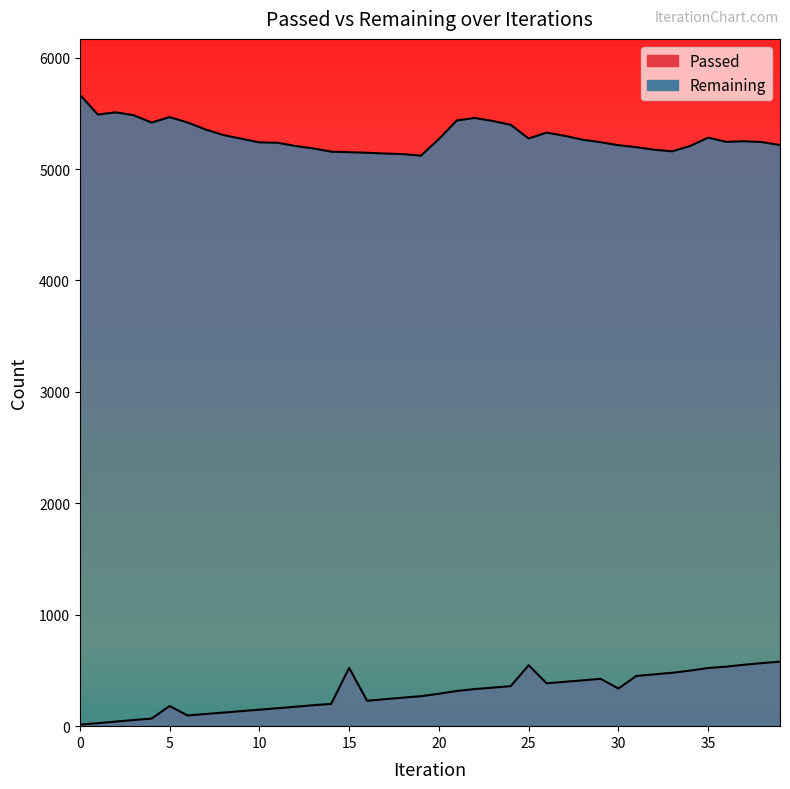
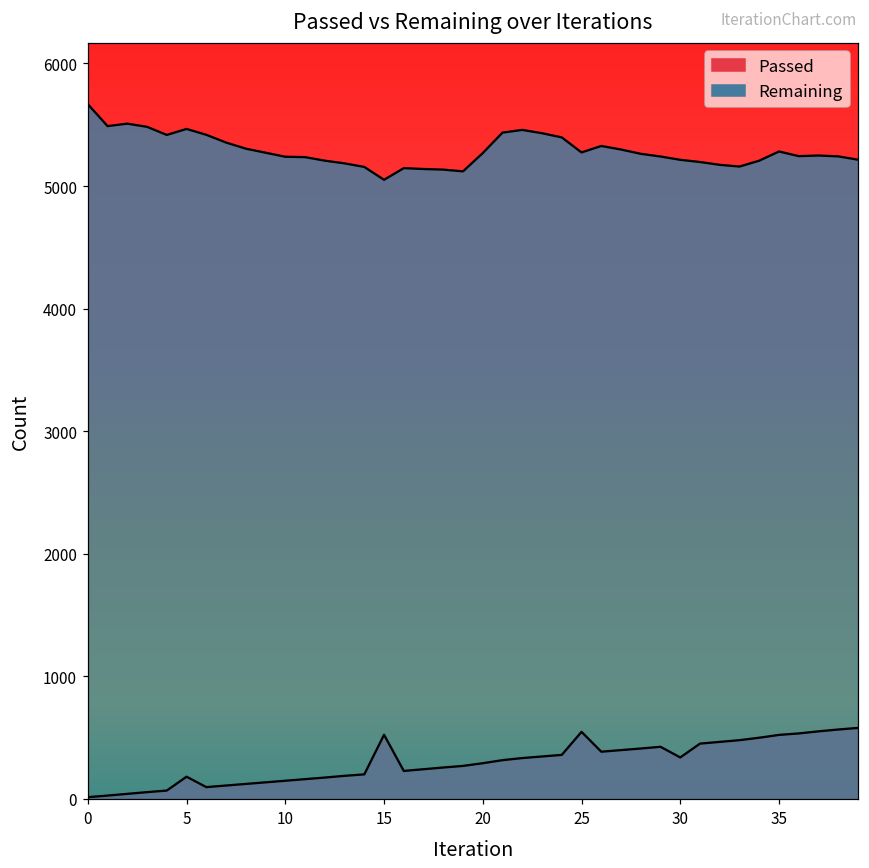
  {
    "Passed": {
      "0": 10,
      "5": 180,
      "10": 150,
      "15": 520,
      "20": 290,
      "25": 550,
      "30": 340,
      "35": 520
    },
    "Remaining": {
      "0": 5670,
      "5": 5470,
      "10": 5240,
-     "15": 5150,
+     "15": 5050,
      "20": 5270,
      "25": 5270,
      "30": 5210,
      "35": 5280
    }
  }
